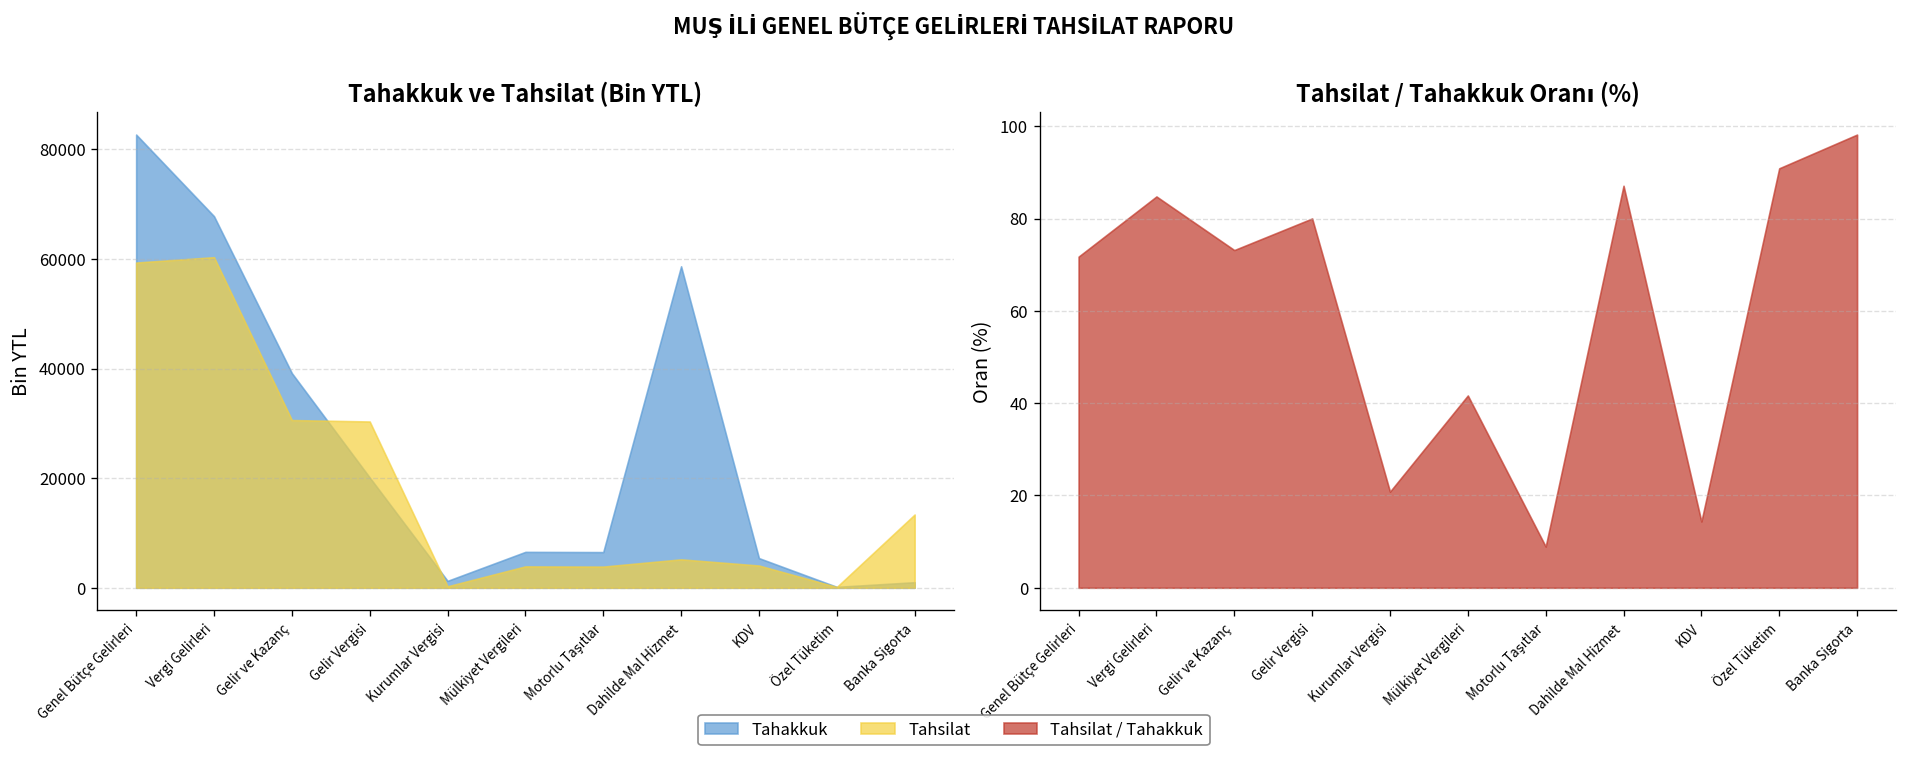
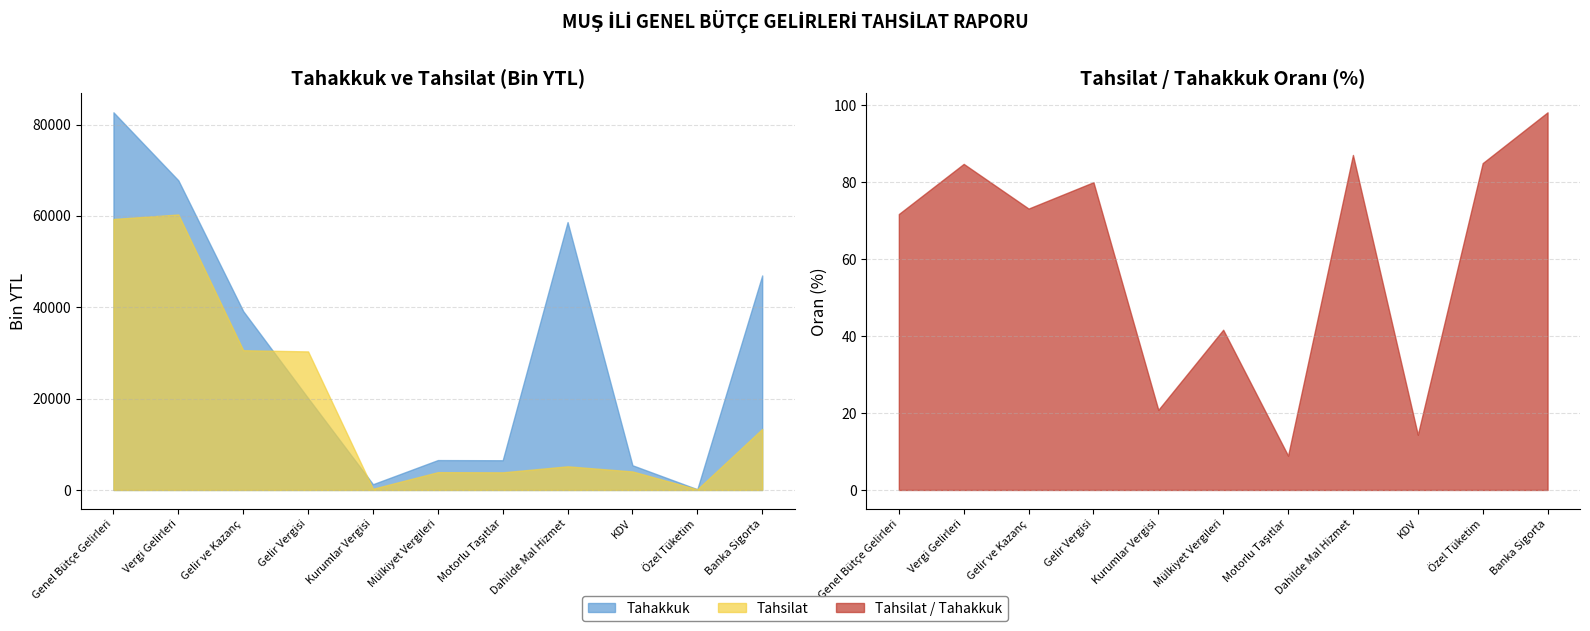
  {
    "Tahakkuk ve Tahsilat (Bin YTL)": {
      "Tahakkuk": {
        "Genel Bütçe Gelirleri": 83000,
        "Vergi Gelirleri": 68000,
        "Gelir ve Kazanç": 39000,
        "Gelir Vergisi": 20000,
        "Kurumlar Vergisi": 1000,
        "Mülkiyet Vergileri": 7000,
        "Motorlu Taşıtlar": 7000,
        "Dahilde Mal Hizmet": 59000,
        "KDV": 5000,
-       "Banka Sigorta": 1000
+       "Banka Sigorta": 47000
      },
      "Tahsilat": {
        "Genel Bütçe Gelirleri": 59000,
        "Vergi Gelirleri": 60000,
        "Gelir ve Kazanç": 31000,
        "Gelir Vergisi": 30000,
        "Mülkiyet Vergileri": 4000,
        "Motorlu Taşıtlar": 4000,
        "Dahilde Mal Hizmet": 5000,
        "KDV": 4000,
        "Banka Sigorta": 13000
      }
    },
    "Tahsilat / Tahakkuk Oranı (%)": {
      "Genel Bütçe Gelirleri": 72,
      "Vergi Gelirleri": 85,
      "Gelir ve Kazanç": 73,
      "Gelir Vergisi": 80,
      "Kurumlar Vergisi": 21,
      "Mülkiyet Vergileri": 42,
      "Motorlu Taşıtlar": 9,
      "Dahilde Mal Hizmet": 87,
      "KDV": 14,
-     "Özel Tüketim": 91,
+     "Özel Tüketim": 85,
      "Banka Sigorta": 98
    }
  }
